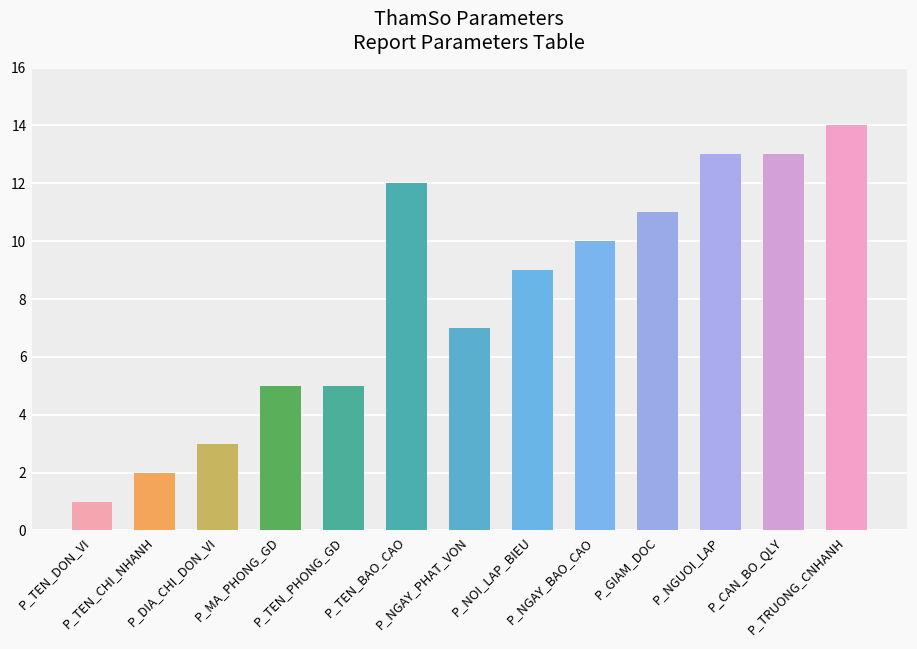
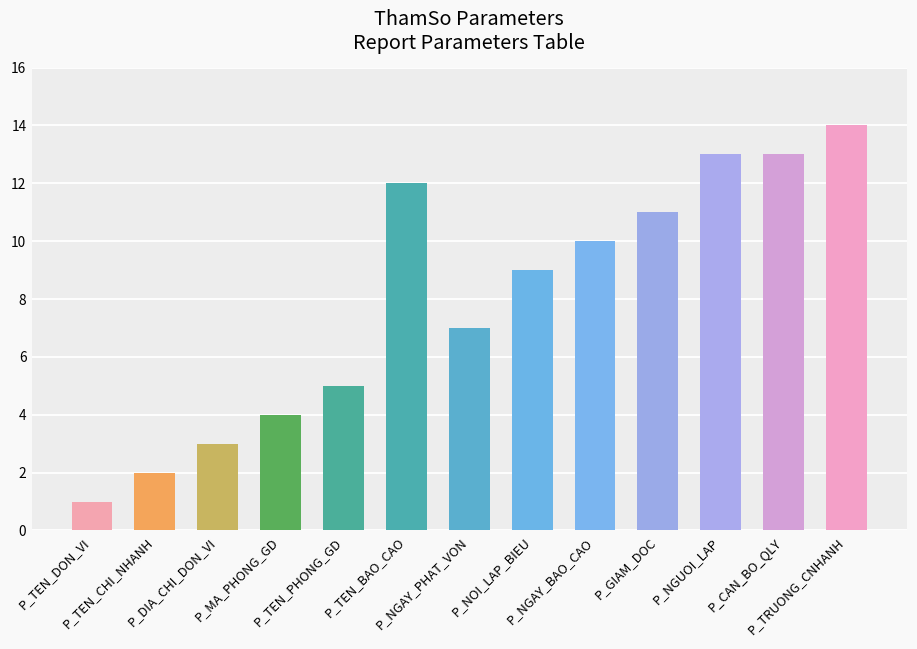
  {
    "P_TEN_DON_VI": 1,
    "P_TEN_CHI_NHANH": 2,
    "P_DIA_CHI_DON_VI": 3,
-   "P_MA_PHONG_GD": 5,
+   "P_MA_PHONG_GD": 4,
    "P_TEN_PHONG_GD": 5,
    "P_TEN_BAO_CAO": 12,
    "P_NGAY_PHAT_VON": 7,
    "P_NOI_LAP_BIEU": 9,
    "P_NGAY_BAO_CAO": 10,
    "P_GIAM_DOC": 11,
    "P_NGUOI_LAP": 13,
    "P_CAN_BO_QLY": 13,
    "P_TRUONG_CNHANH": 14
  }
